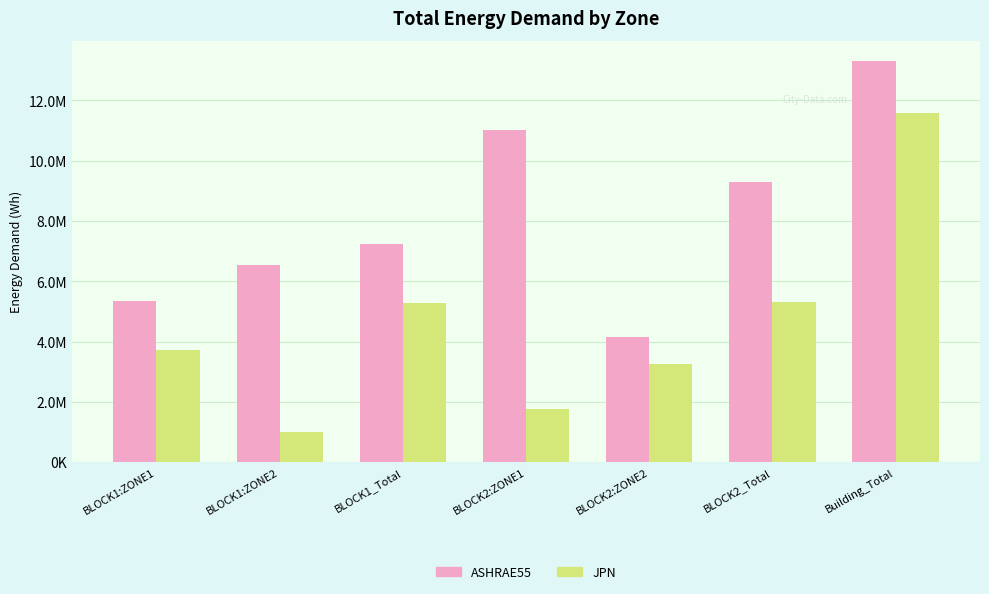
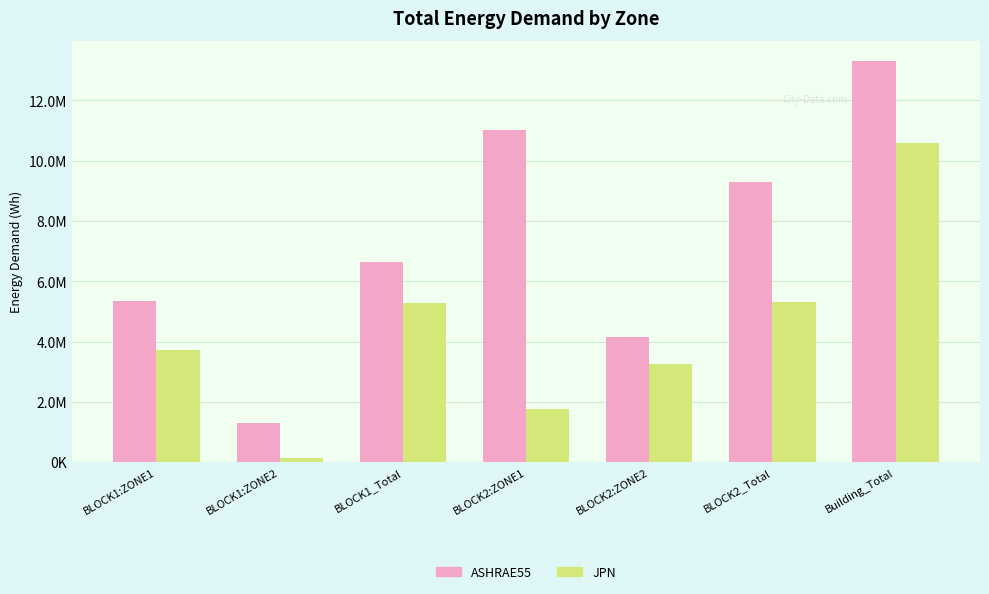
  {
    "ASHRAE55": {
      "BLOCK1:ZONE1": 5300000,
-     "BLOCK1:ZONE2": 6500000,
-     "BLOCK1_Total": 7200000,
+     "BLOCK1:ZONE2": 1300000,
+     "BLOCK1_Total": 6600000,
      "BLOCK2:ZONE1": 11000000,
      "BLOCK2:ZONE2": 4100000,
      "BLOCK2_Total": 9300000,
      "Building_Total": 13300000
    },
    "JPN": {
      "BLOCK1:ZONE1": 3700000,
-     "BLOCK1:ZONE2": 1000000,
+     "BLOCK1:ZONE2": 100000,
      "BLOCK1_Total": 5300000,
      "BLOCK2:ZONE1": 1700000,
      "BLOCK2:ZONE2": 3200000,
      "BLOCK2_Total": 5300000,
-     "Building_Total": 11600000
+     "Building_Total": 10600000
    }
  }
